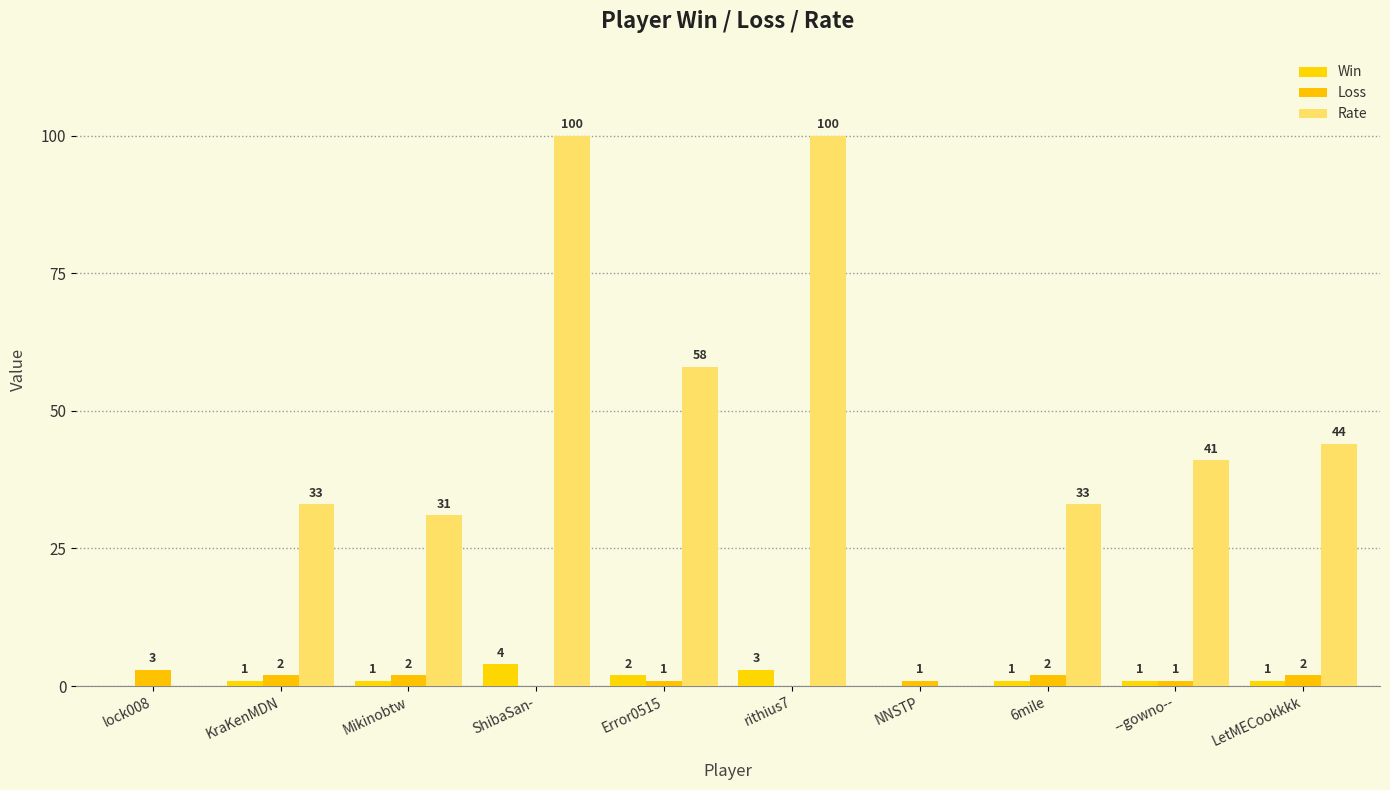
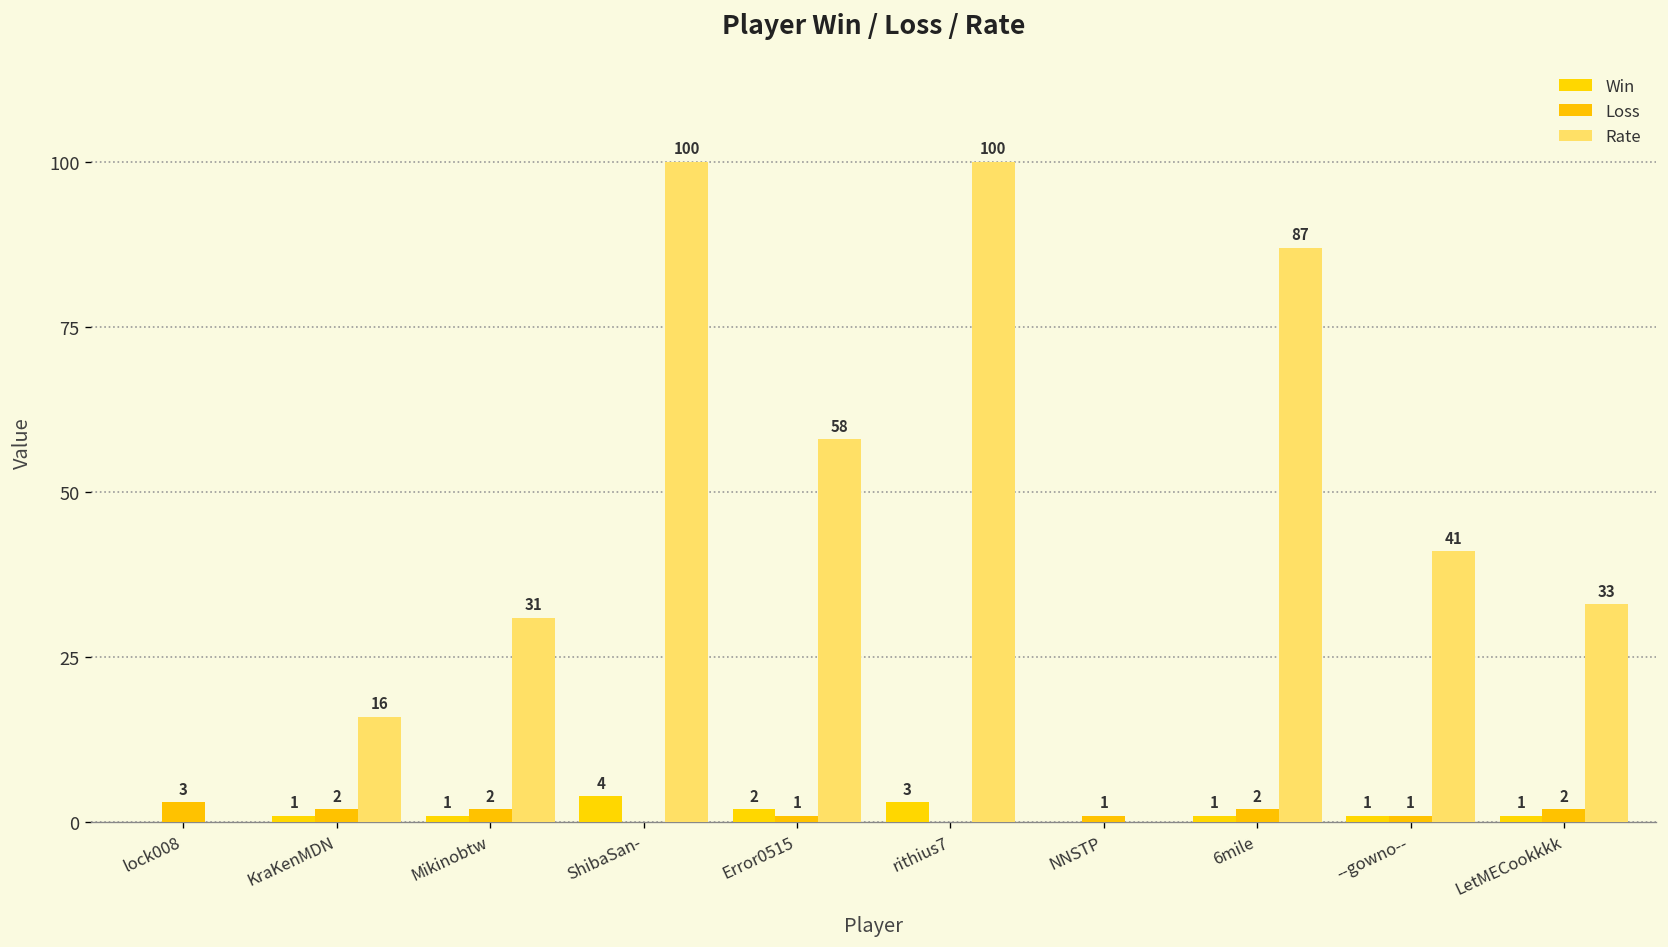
  {
    "Rate": {
-     "KraKenMDN": 33,
+     "KraKenMDN": 16,
      "Mikinobtw": 31,
      "ShibaSan-": 100,
      "Error0515": 58,
      "rithius7": 100,
-     "6mile": 33,
+     "6mile": 87,
      "--gowno--": 41,
-     "LetMECookkkk": 44
+     "LetMECookkkk": 33
    }
  }
